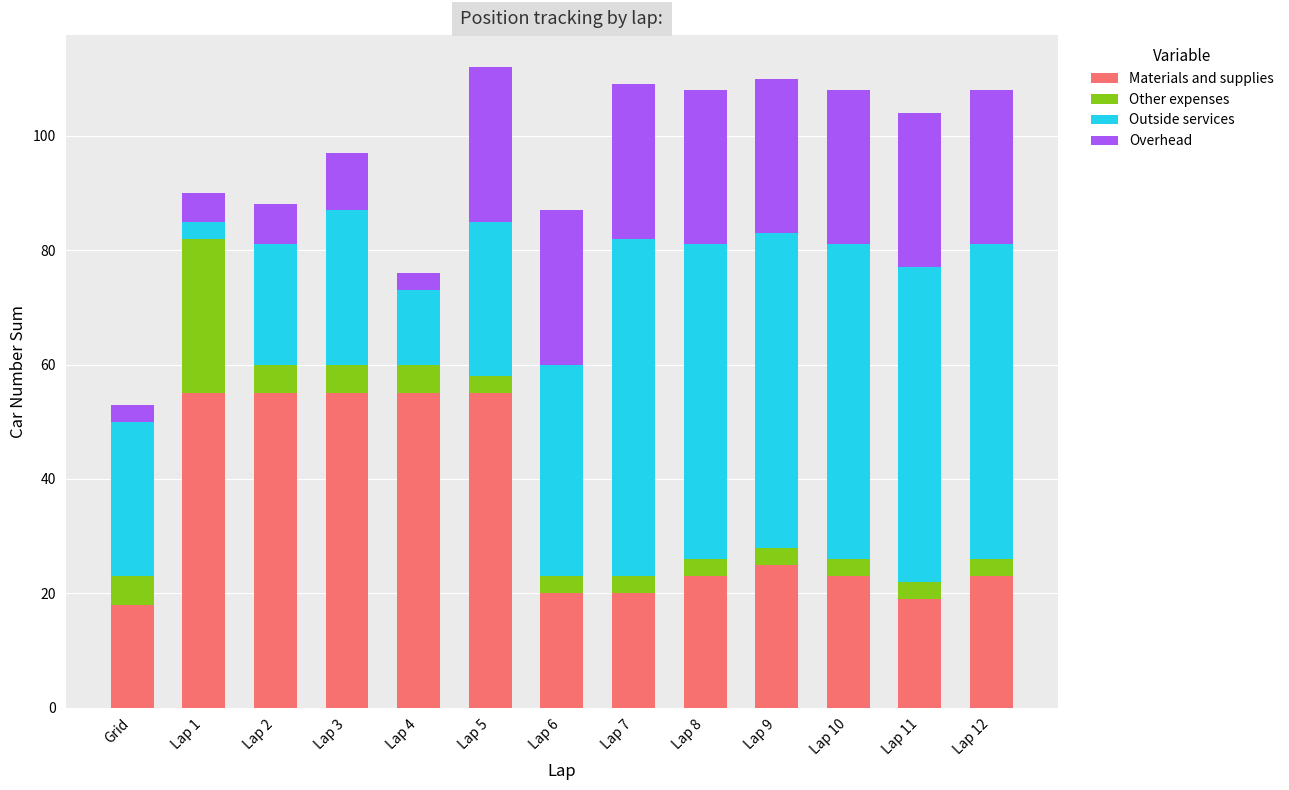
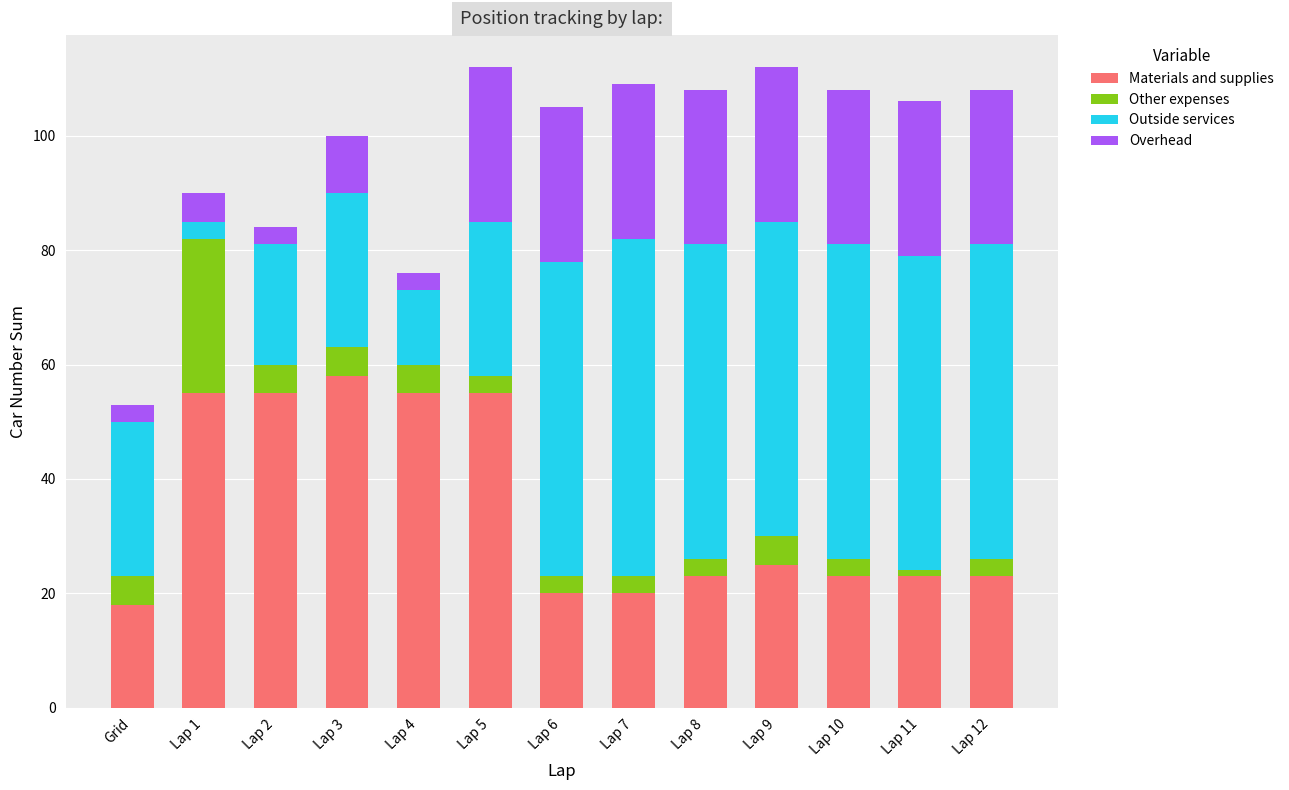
  {
    "Materials and supplies": {
      "Grid": 18,
      "Lap 1": 55,
      "Lap 2": 55,
-     "Lap 3": 55,
+     "Lap 3": 58,
      "Lap 4": 55,
      "Lap 5": 55,
      "Lap 6": 20,
      "Lap 7": 20,
      "Lap 8": 23,
      "Lap 9": 25,
      "Lap 10": 23,
-     "Lap 11": 19,
+     "Lap 11": 23,
      "Lap 12": 23
    },
    "Other expenses": {
      "Grid": 5,
      "Lap 1": 27,
      "Lap 2": 5,
      "Lap 3": 5,
      "Lap 4": 5,
      "Lap 5": 3,
      "Lap 6": 3,
      "Lap 7": 3,
      "Lap 8": 3,
-     "Lap 9": 3,
+     "Lap 9": 5,
      "Lap 10": 3,
-     "Lap 11": 3,
+     "Lap 11": 1,
      "Lap 12": 3
    },
    "Outside services": {
      "Grid": 27,
      "Lap 1": 3,
      "Lap 2": 21,
      "Lap 3": 27,
      "Lap 4": 13,
      "Lap 5": 27,
-     "Lap 6": 37,
+     "Lap 6": 55,
      "Lap 7": 59,
      "Lap 8": 55,
      "Lap 9": 55,
      "Lap 10": 55,
      "Lap 11": 55,
      "Lap 12": 55
    },
    "Overhead": {
      "Grid": 3,
      "Lap 1": 5,
-     "Lap 2": 7,
+     "Lap 2": 3,
      "Lap 3": 10,
      "Lap 4": 3,
      "Lap 5": 27,
      "Lap 6": 27,
      "Lap 7": 27,
      "Lap 8": 27,
      "Lap 9": 27,
      "Lap 10": 27,
      "Lap 11": 27,
      "Lap 12": 27
    }
  }
